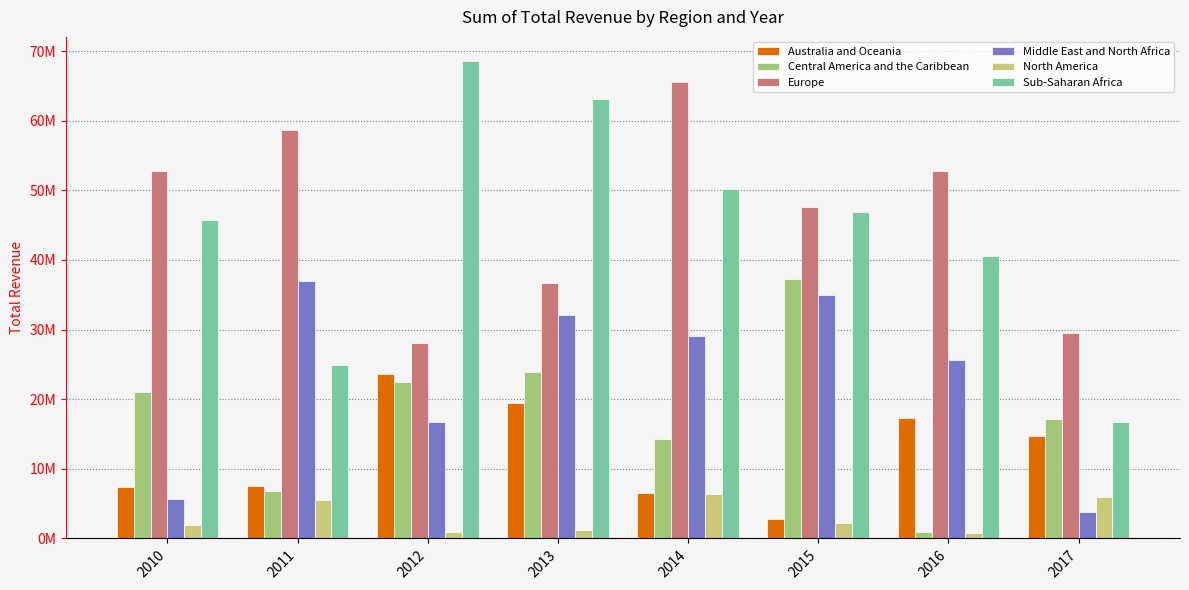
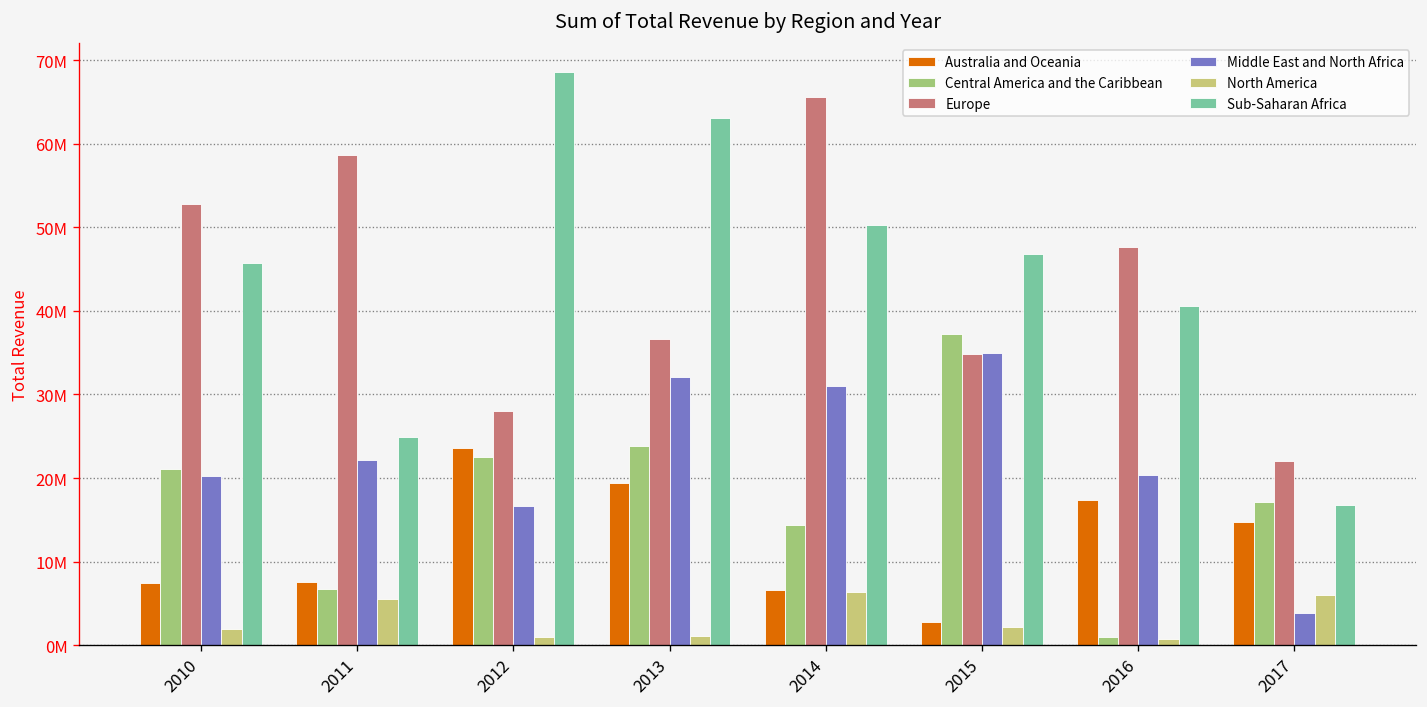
  {
    "Australia and Oceania": {
      "2010": 7000000,
      "2011": 8000000,
      "2012": 24000000,
      "2013": 19000000,
      "2014": 7000000,
      "2015": 3000000,
      "2016": 17000000,
      "2017": 15000000
    },
    "Europe": {
      "2010": 53000000,
      "2011": 59000000,
      "2012": 28000000,
      "2013": 37000000,
      "2014": 66000000,
-     "2015": 48000000,
-     "2016": 53000000,
-     "2017": 30000000
+     "2015": 35000000,
+     "2016": 48000000,
+     "2017": 22000000
    },
    "Middle East and North Africa": {
-     "2010": 6000000,
-     "2011": 37000000,
+     "2010": 20000000,
+     "2011": 22000000,
      "2012": 17000000,
      "2013": 32000000,
-     "2014": 29000000,
+     "2014": 31000000,
      "2015": 35000000,
-     "2016": 26000000,
+     "2016": 20000000,
      "2017": 4000000
    }
  }
